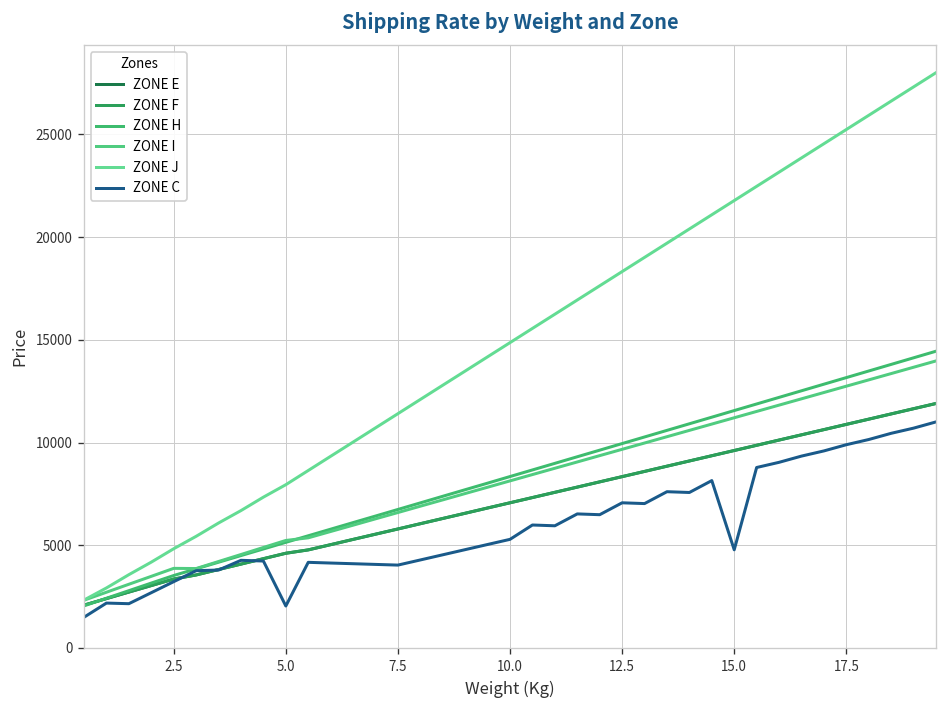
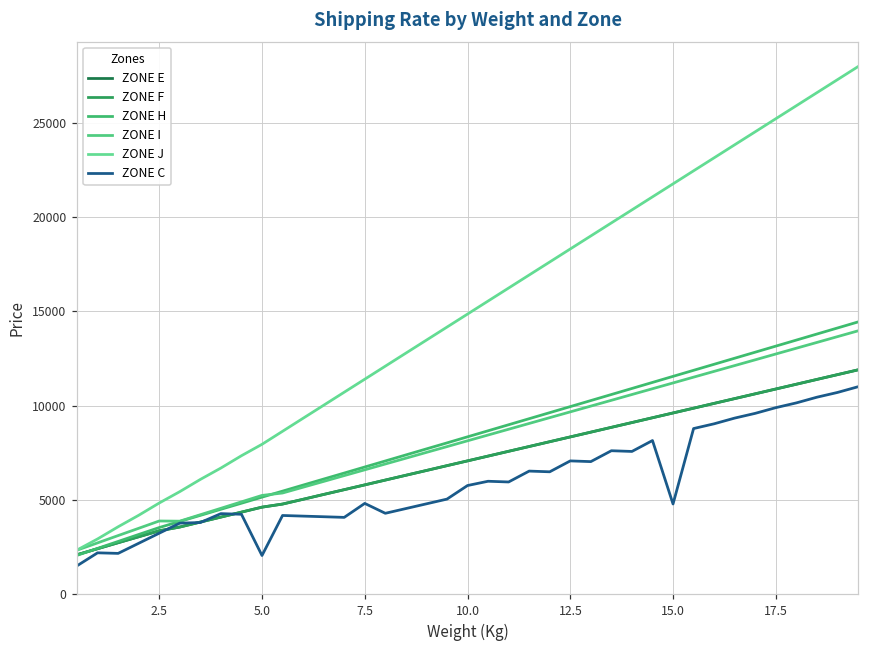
  {
    "ZONE C": {
      "5.0": 2000,
-     "7.5": 4000,
-     "10.0": 5300,
+     "7.5": 4800,
+     "10.0": 5800,
      "12.5": 7100,
      "15.0": 4800,
      "17.5": 9900
    }
  }
